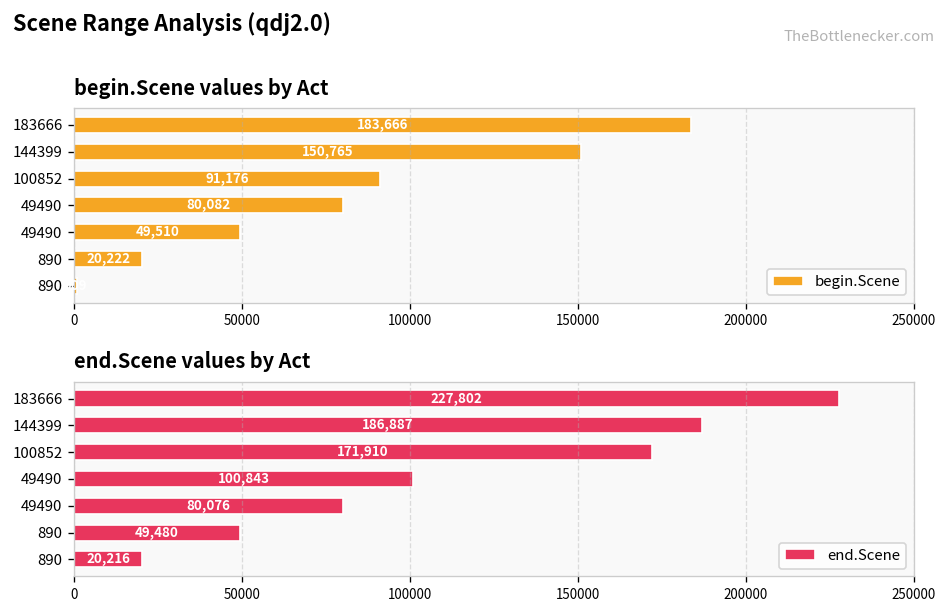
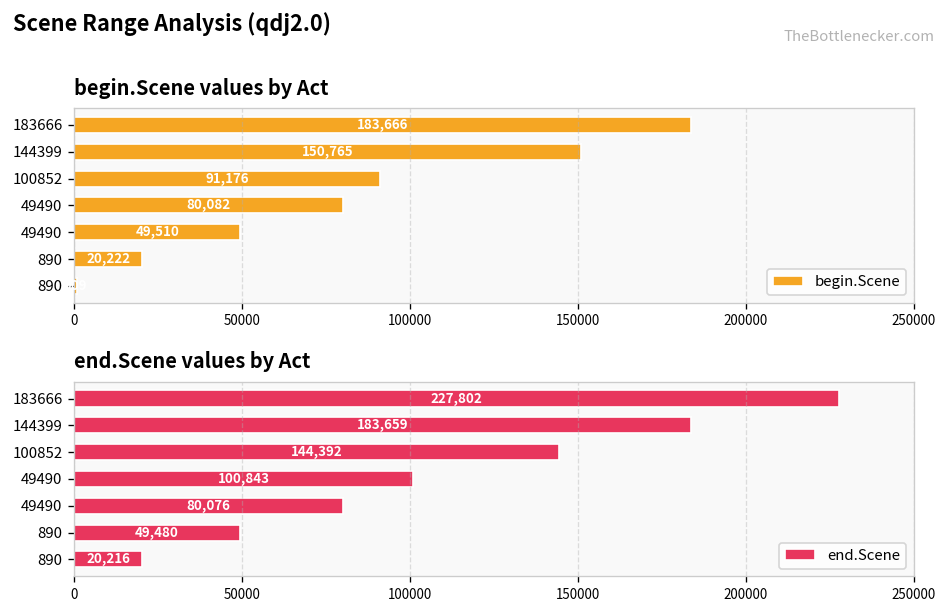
  {
    "begin.Scene values by Act": {
      "183666": "183,666",
      "144399": "150,765",
      "100852": "91,176"
    },
    "end.Scene values by Act": {
      "183666": "227,802",
-     "144399": "186,887",
-     "100852": "171,910"
+     "144399": "183,659",
+     "100852": "144,392"
    }
  }
